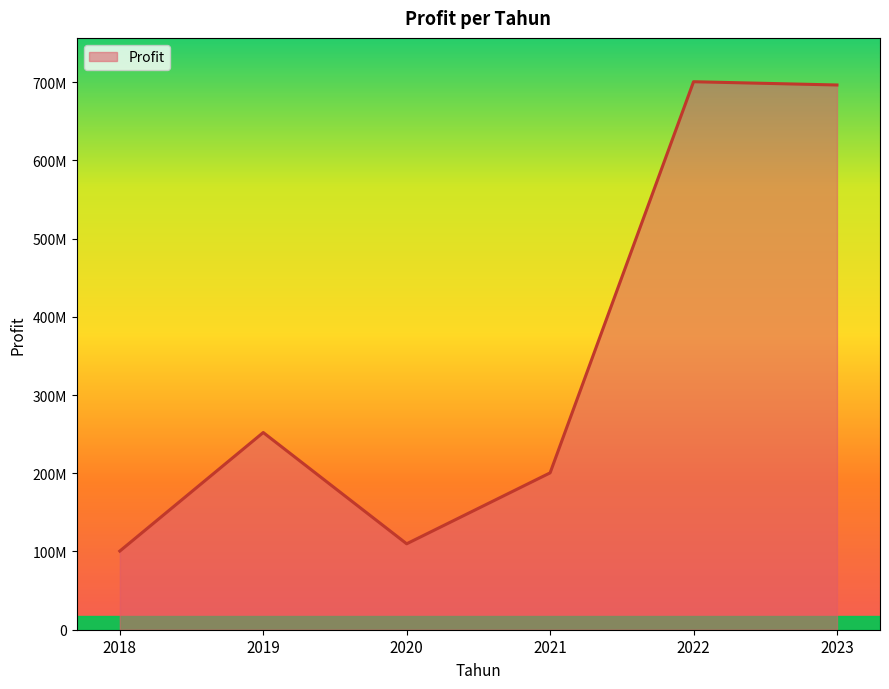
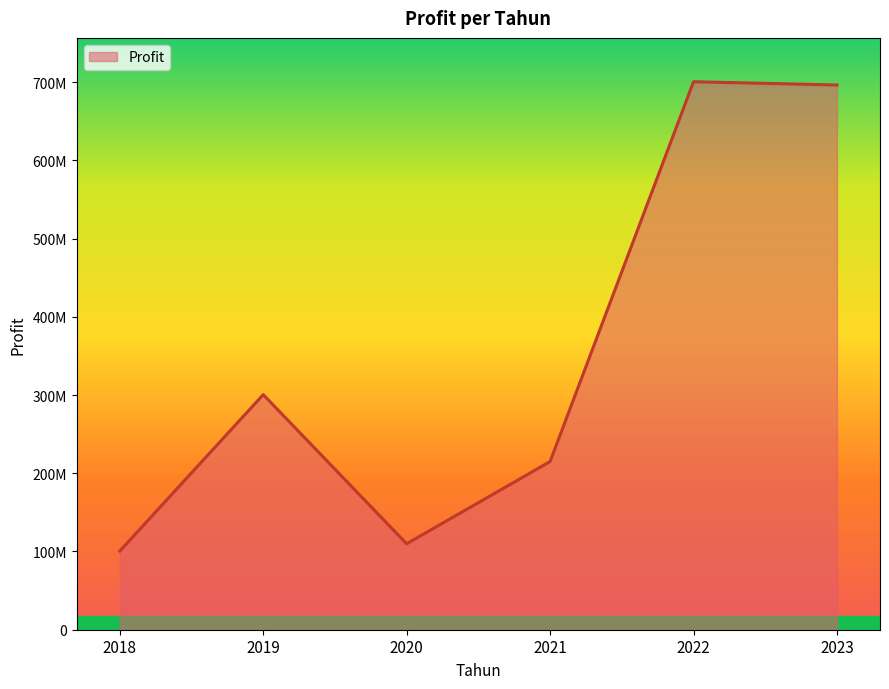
  {
    "2018": 100000000,
-   "2019": 250000000,
+   "2019": 300000000,
    "2020": 110000000,
-   "2021": 200000000,
+   "2021": 210000000,
    "2022": 700000000,
    "2023": 700000000
  }
